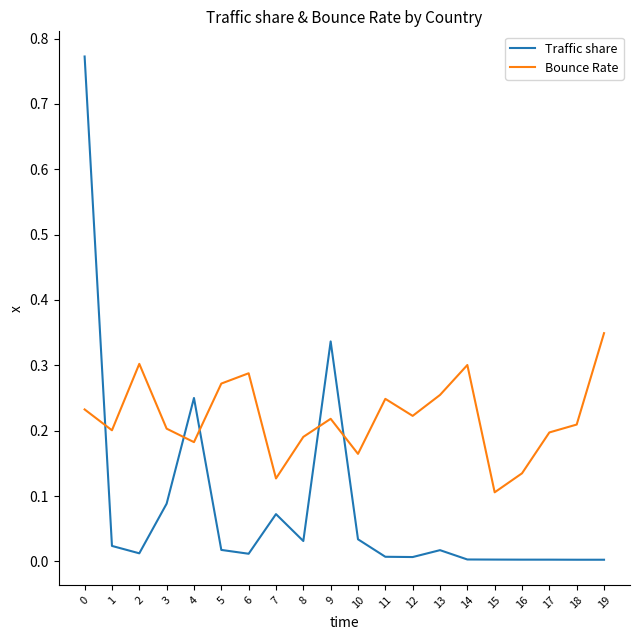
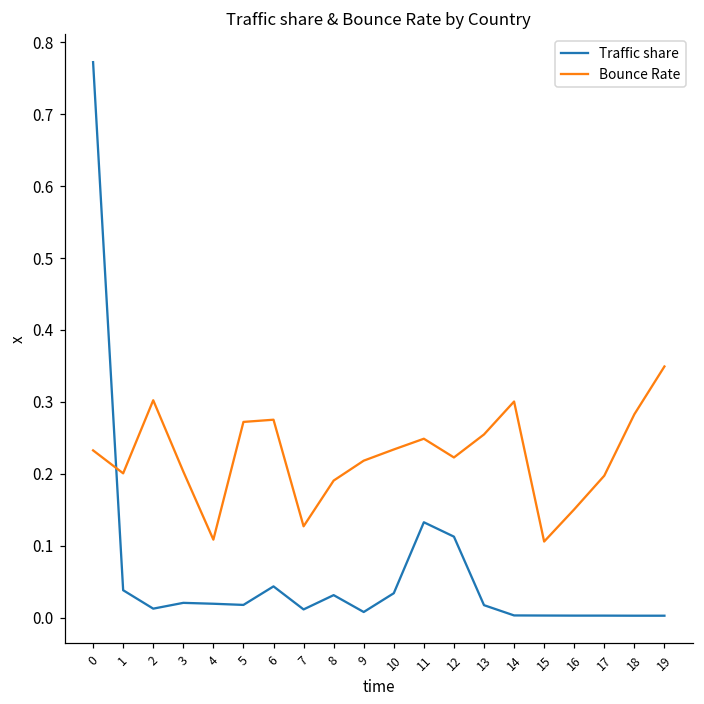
  {
    "Traffic share": {
      "0": 0.77,
-     "1": 0.02,
+     "1": 0.04,
      "2": 0.01,
-     "3": 0.09,
-     "4": 0.25,
+     "3": 0.02,
+     "4": 0.02,
      "5": 0.02,
-     "6": 0.01,
-     "7": 0.07,
+     "6": 0.04,
+     "7": 0.01,
      "8": 0.03,
-     "9": 0.34,
+     "9": 0.01,
      "10": 0.03,
-     "11": 0.01,
-     "12": 0.01,
+     "11": 0.13,
+     "12": 0.11,
      "13": 0.02,
      "14": 0.00,
      "15": 0.00,
      "16": 0.00,
      "17": 0.00,
      "18": 0.00,
      "19": 0.00
    },
    "Bounce Rate": {
      "0": 0.23,
      "1": 0.20,
      "2": 0.30,
      "3": 0.20,
-     "4": 0.18,
+     "4": 0.11,
      "5": 0.27,
-     "6": 0.29,
+     "6": 0.28,
      "7": 0.13,
      "8": 0.19,
      "9": 0.22,
-     "10": 0.16,
+     "10": 0.23,
      "11": 0.25,
      "12": 0.22,
      "13": 0.25,
      "14": 0.30,
      "15": 0.11,
-     "16": 0.13,
+     "16": 0.15,
      "17": 0.20,
-     "18": 0.21,
+     "18": 0.28,
      "19": 0.35
    }
  }
